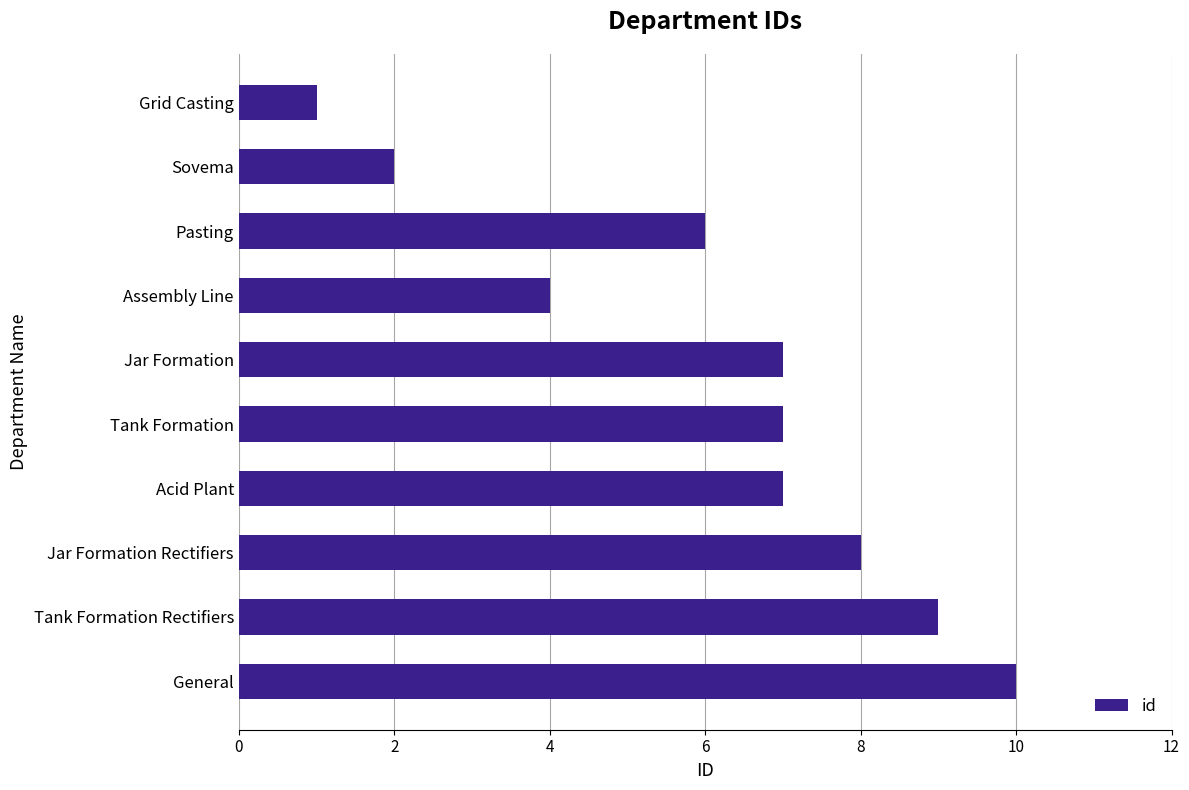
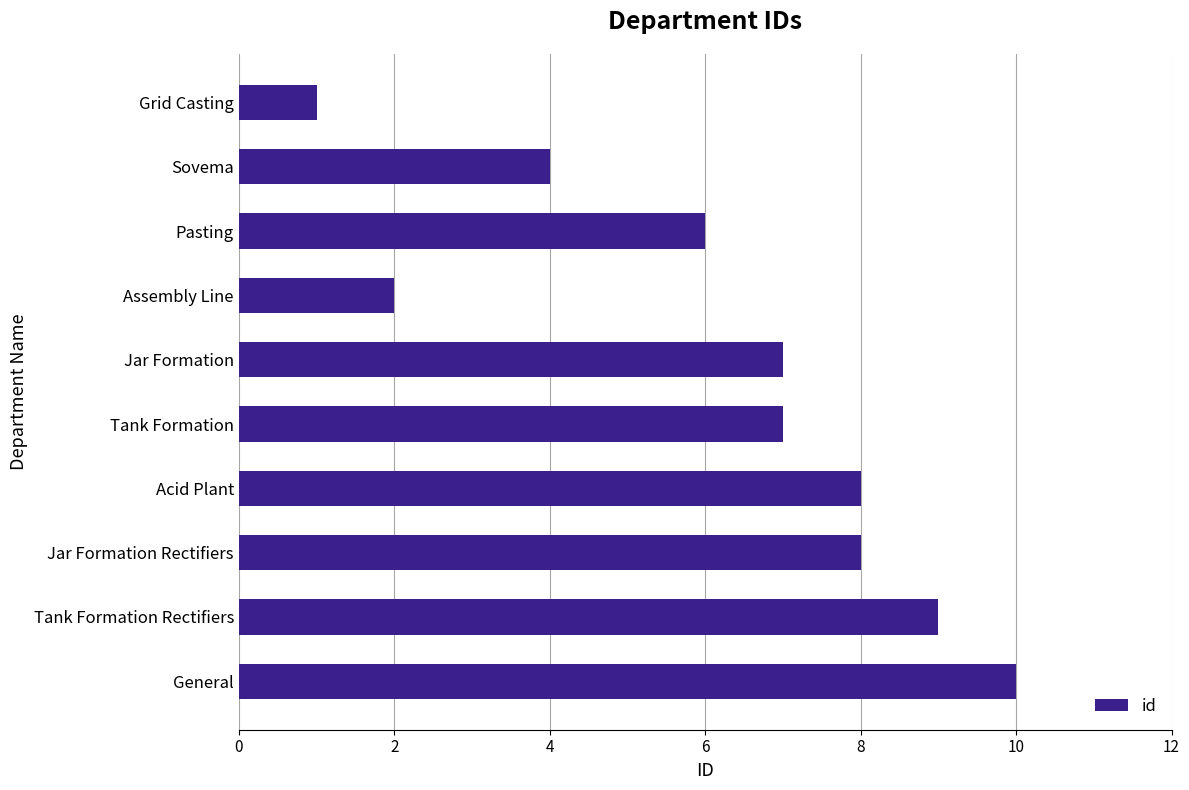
  {
    "Grid Casting": 1,
-   "Sovema": 2,
+   "Sovema": 4,
    "Pasting": 6,
-   "Assembly Line": 4,
+   "Assembly Line": 2,
    "Jar Formation": 7,
    "Tank Formation": 7,
-   "Acid Plant": 7,
+   "Acid Plant": 8,
    "Jar Formation Rectifiers": 8,
    "Tank Formation Rectifiers": 9,
    "General": 10
  }
